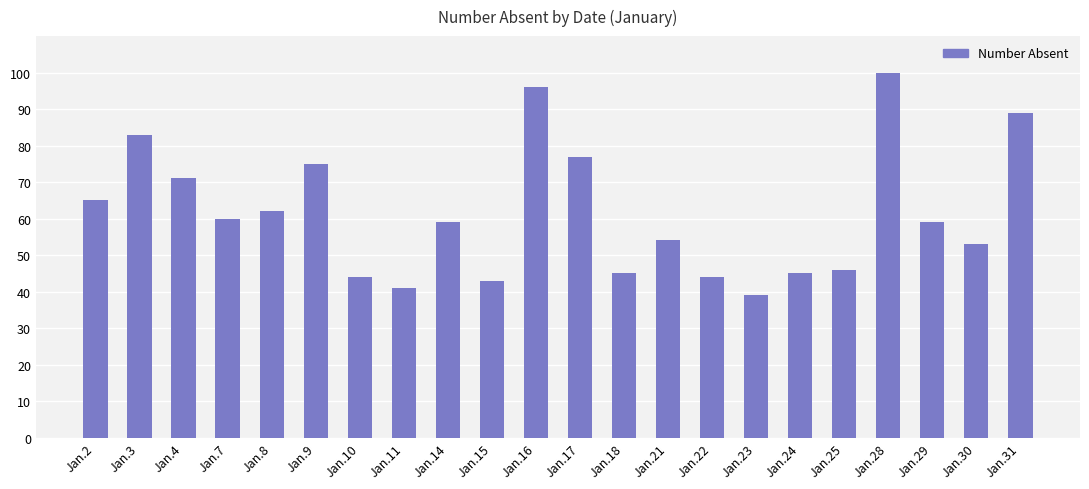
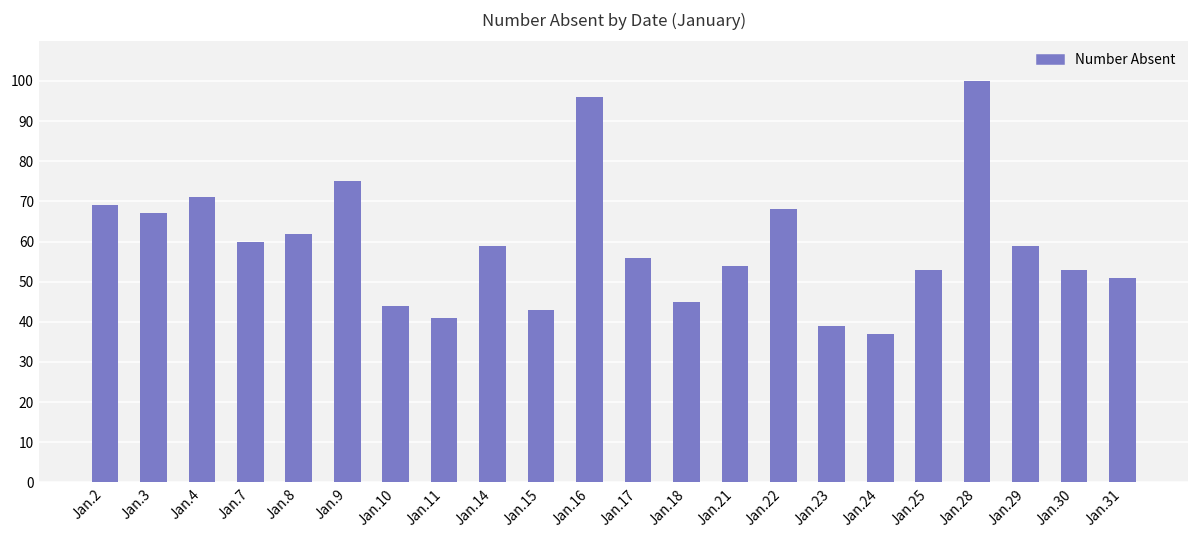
  {
-   "Jan.2": 65,
-   "Jan.3": 83,
+   "Jan.2": 69,
+   "Jan.3": 67,
    "Jan.4": 71,
    "Jan.7": 60,
    "Jan.8": 62,
    "Jan.9": 75,
    "Jan.10": 44,
    "Jan.11": 41,
    "Jan.14": 59,
    "Jan.15": 43,
    "Jan.16": 96,
-   "Jan.17": 77,
+   "Jan.17": 56,
    "Jan.18": 45,
    "Jan.21": 54,
-   "Jan.22": 44,
+   "Jan.22": 68,
    "Jan.23": 39,
-   "Jan.24": 45,
-   "Jan.25": 46,
+   "Jan.24": 37,
+   "Jan.25": 53,
    "Jan.28": 100,
    "Jan.29": 59,
    "Jan.30": 53,
-   "Jan.31": 89
+   "Jan.31": 51
  }
